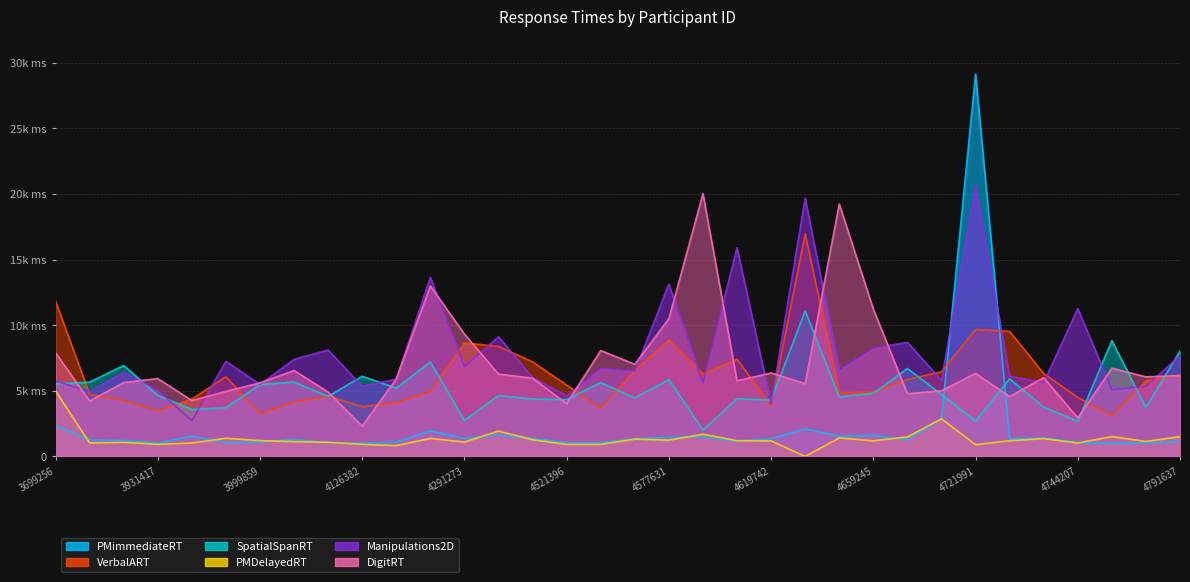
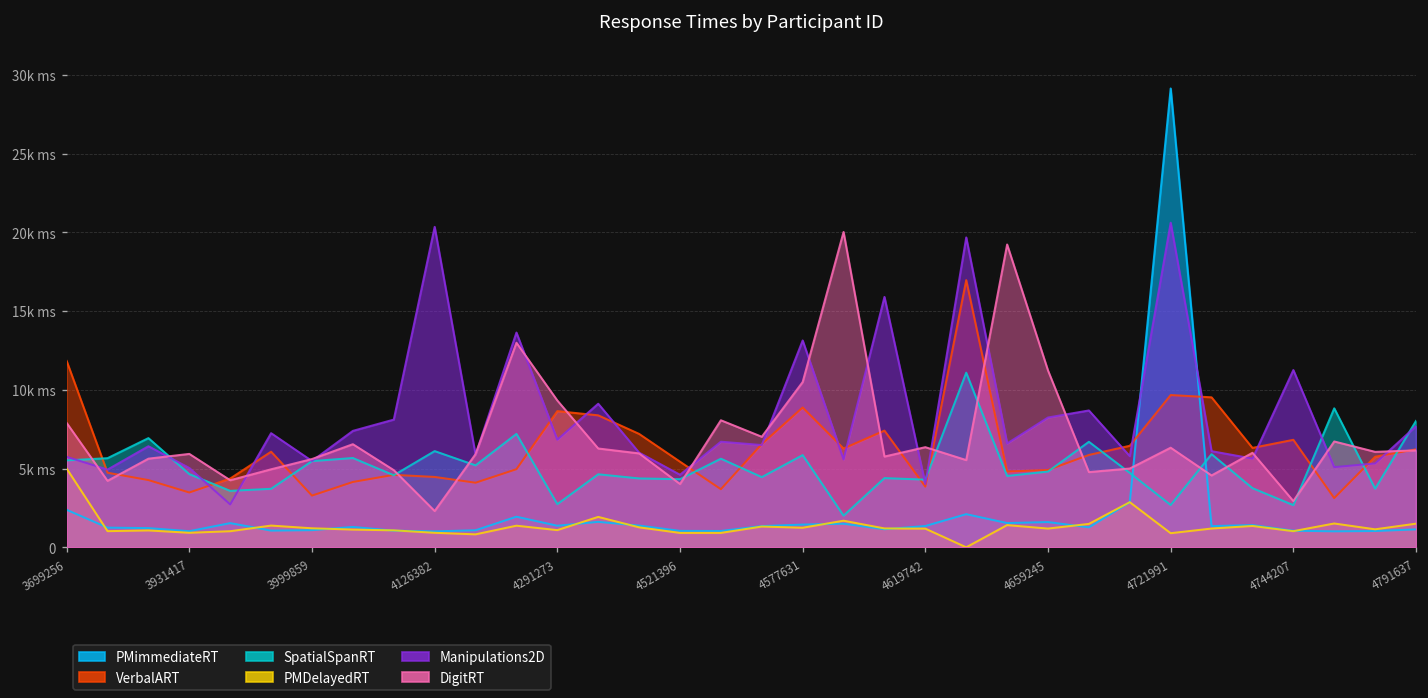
  {
    "VerbalART": {
      "3699256": "11.8k ms",
      "3931417": "3.5k ms",
      "3999859": "3.3k ms",
-     "4126382": "3.8k ms",
+     "4126382": "4.5k ms",
      "4291273": "8.6k ms",
      "4521396": "5.4k ms",
      "4577631": "8.9k ms",
      "4721991": "9.7k ms",
-     "4744207": "4.5k ms"
+     "4744207": "6.8k ms"
    },
    "PMDelayedRT": {
      "3699256": "5.0k ms",
      "4291273": "1.1k ms",
      "4577631": "1.2k ms",
      "4659245": "1.2k ms",
      "4721991": "0.9k ms",
      "4791637": "1.5k ms"
    },
    "Manipulations2D": {
      "3699256": "5.7k ms",
      "3931417": "5.0k ms",
-     "4126382": "5.3k ms",
+     "4126382": "20.3k ms",
      "4291273": "6.8k ms",
      "4521396": "4.6k ms",
      "4577631": "13.1k ms",
      "4659245": "8.2k ms",
      "4721991": "20.6k ms",
      "4744207": "11.3k ms",
      "4791637": "7.7k ms"
    },
    "DigitRT": {
      "3699256": "7.9k ms",
      "3931417": "5.9k ms",
      "4126382": "2.3k ms",
      "4291273": "9.3k ms",
      "4521396": "4.0k ms",
      "4577631": "10.5k ms",
      "4619742": "6.4k ms",
      "4659245": "11.2k ms",
      "4721991": "6.3k ms",
      "4744207": "2.9k ms"
    }
  }
